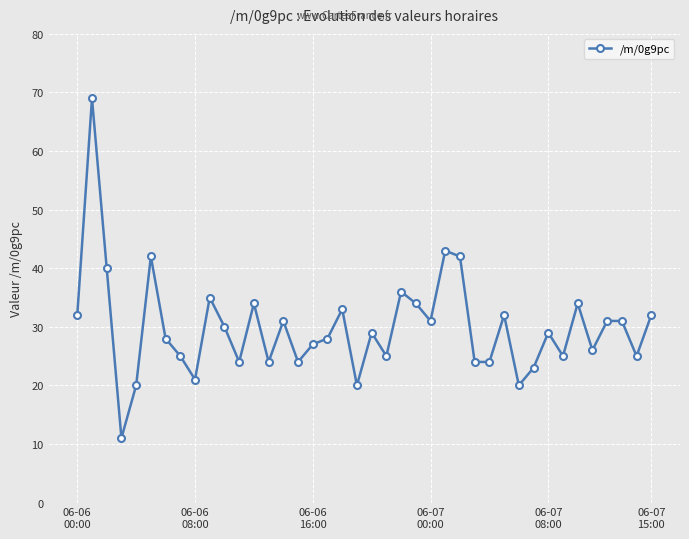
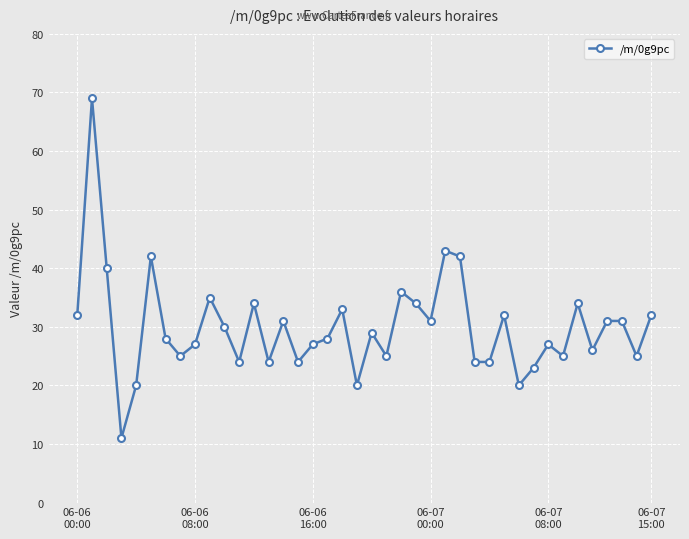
  {
    "06-06 00:00": 32,
-   "06-06 08:00": 21,
+   "06-06 08:00": 27,
    "06-06 16:00": 27,
    "06-07 00:00": 31,
-   "06-07 08:00": 29,
+   "06-07 08:00": 27,
    "06-07 15:00": 32
  }
